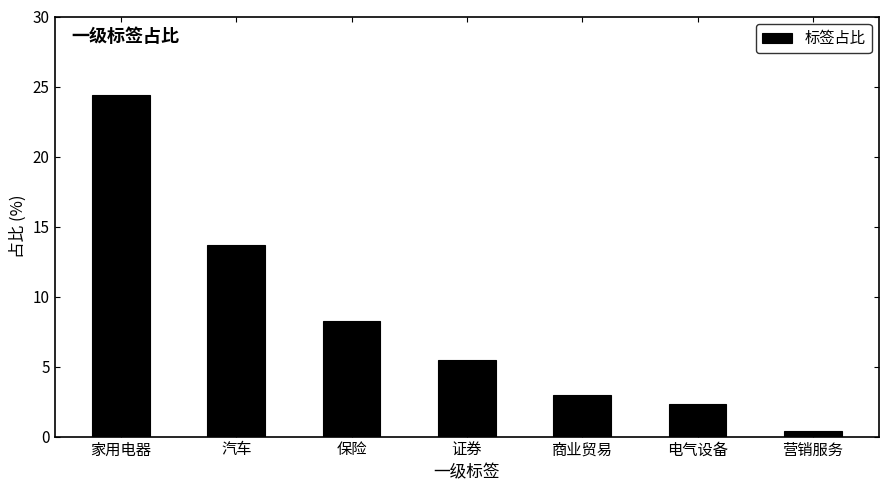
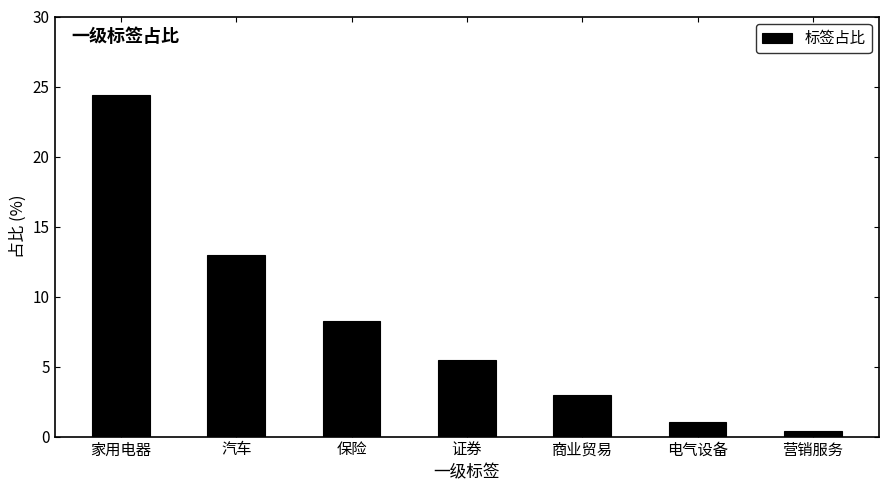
  {
    "家用电器": 24.4,
-   "汽车": 13.7,
+   "汽车": 12.9,
    "保险": 8.3,
    "证券": 5.5,
    "商业贸易": 3.0,
-   "电气设备": 2.3,
+   "电气设备": 1.0,
    "营销服务": 0.4
  }
